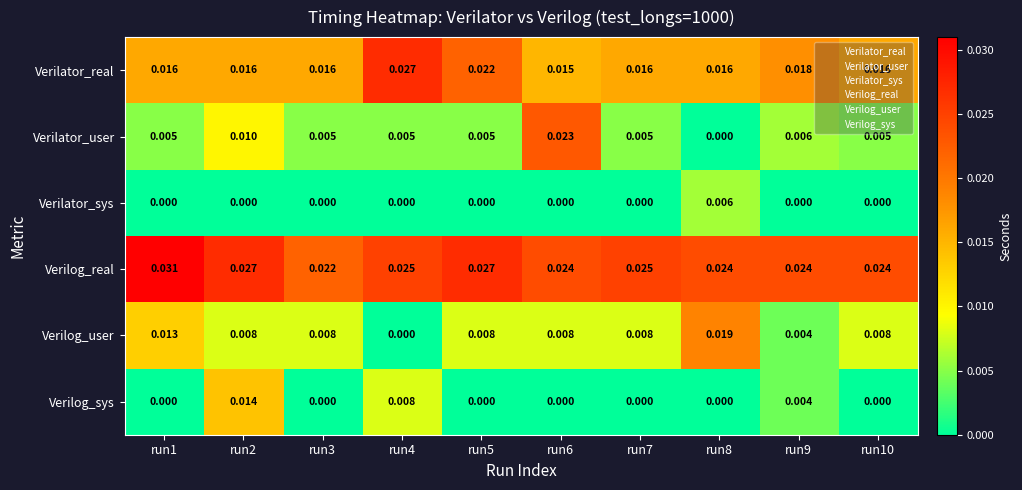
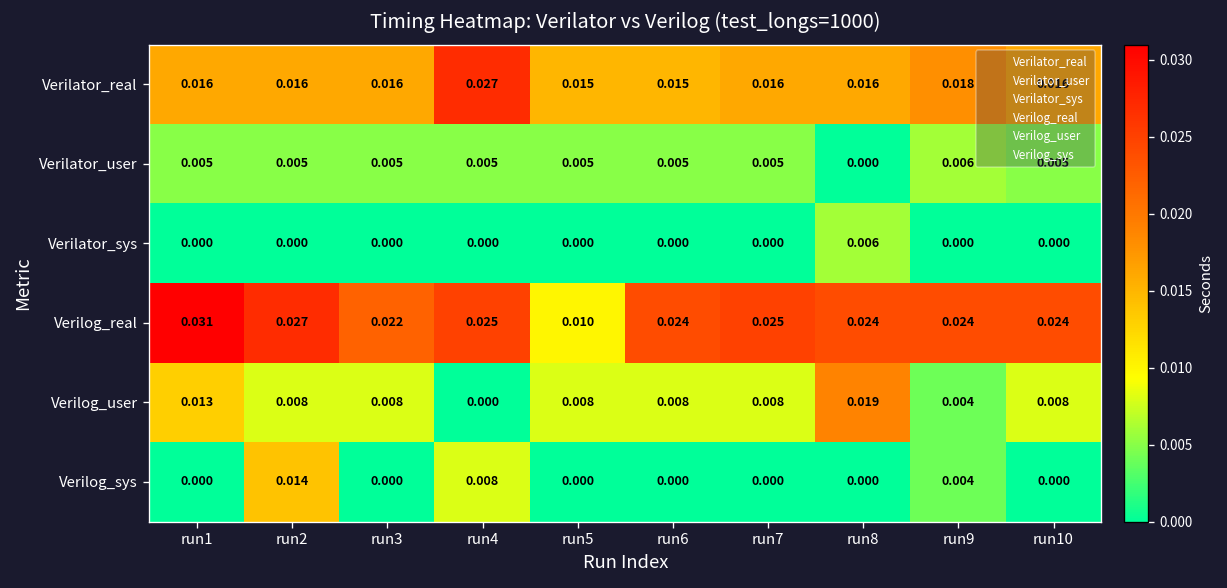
  {
    "Verilator_real": {
      "run1": 0.016,
      "run2": 0.016,
      "run3": 0.016,
      "run4": 0.027,
-     "run5": 0.022,
+     "run5": 0.015,
      "run6": 0.015,
      "run7": 0.016,
      "run8": 0.016,
      "run9": 0.018
    },
    "Verilator_user": {
      "run1": 0.005,
-     "run2": 0.010,
+     "run2": 0.005,
      "run3": 0.005,
      "run4": 0.005,
      "run5": 0.005,
-     "run6": 0.023,
+     "run6": 0.005,
      "run7": 0.005,
      "run8": 0.000,
      "run9": 0.006
    },
    "Verilator_sys": {
      "run1": 0.000,
      "run2": 0.000,
      "run3": 0.000,
      "run4": 0.000,
      "run5": 0.000,
      "run6": 0.000,
      "run7": 0.000,
      "run8": 0.006,
      "run9": 0.000,
      "run10": 0.000
    },
    "Verilog_real": {
      "run1": 0.031,
      "run2": 0.027,
      "run3": 0.022,
      "run4": 0.025,
-     "run5": 0.027,
+     "run5": 0.010,
      "run6": 0.024,
      "run7": 0.025,
      "run8": 0.024,
      "run9": 0.024,
      "run10": 0.024
    },
    "Verilog_user": {
      "run1": 0.013,
      "run2": 0.008,
      "run3": 0.008,
      "run4": 0.000,
      "run5": 0.008,
      "run6": 0.008,
      "run7": 0.008,
      "run8": 0.019,
      "run9": 0.004,
      "run10": 0.008
    },
    "Verilog_sys": {
      "run1": 0.000,
      "run2": 0.014,
      "run3": 0.000,
      "run4": 0.008,
      "run5": 0.000,
      "run6": 0.000,
      "run7": 0.000,
      "run8": 0.000,
      "run9": 0.004,
      "run10": 0.000
    }
  }
